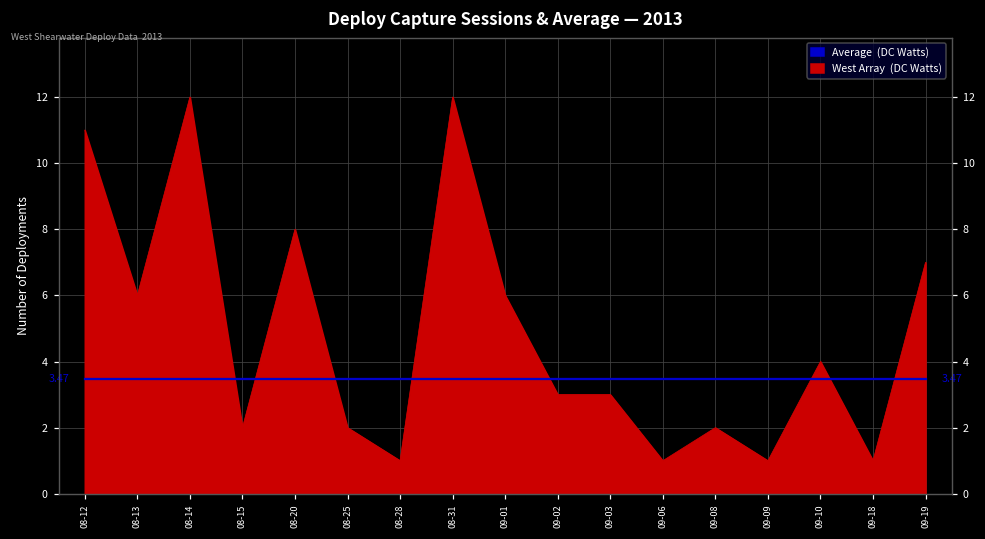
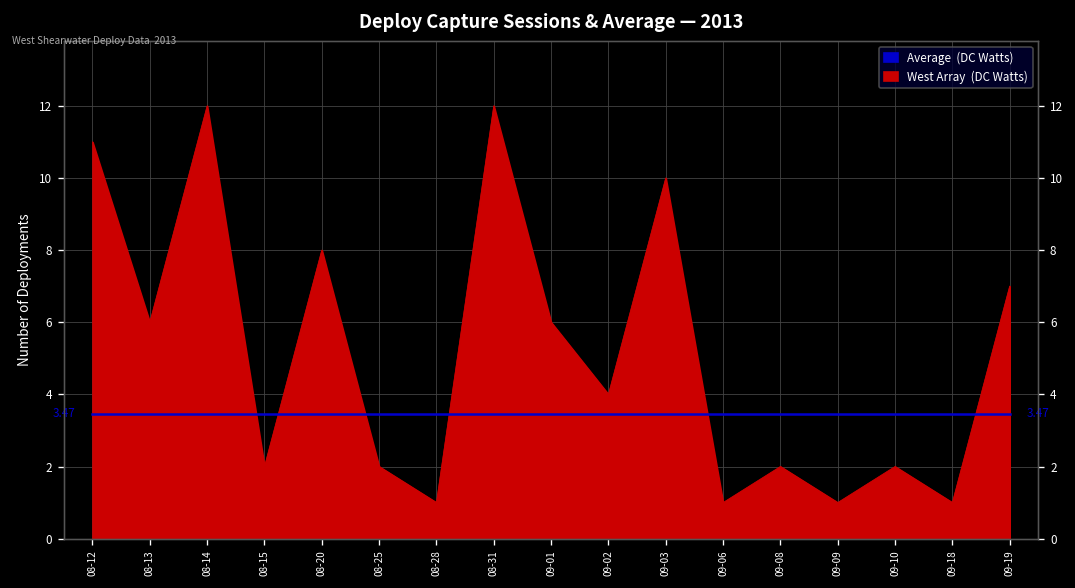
  {
    "West Array (DC Watts)": {
      "08-12": 11,
      "08-13": 6,
      "08-14": 12,
      "08-15": 2,
      "08-20": 8,
      "08-25": 2,
      "08-28": 1,
      "08-31": 12,
      "09-01": 6,
-     "09-02": 3,
-     "09-03": 3,
+     "09-02": 4,
+     "09-03": 10,
      "09-06": 1,
      "09-08": 2,
      "09-09": 1,
-     "09-10": 4,
+     "09-10": 2,
      "09-18": 1,
      "09-19": 7
    },
    "Average (DC Watts)": {
      "08-12": 3.47,
      "09-19": 3.47
    }
  }
